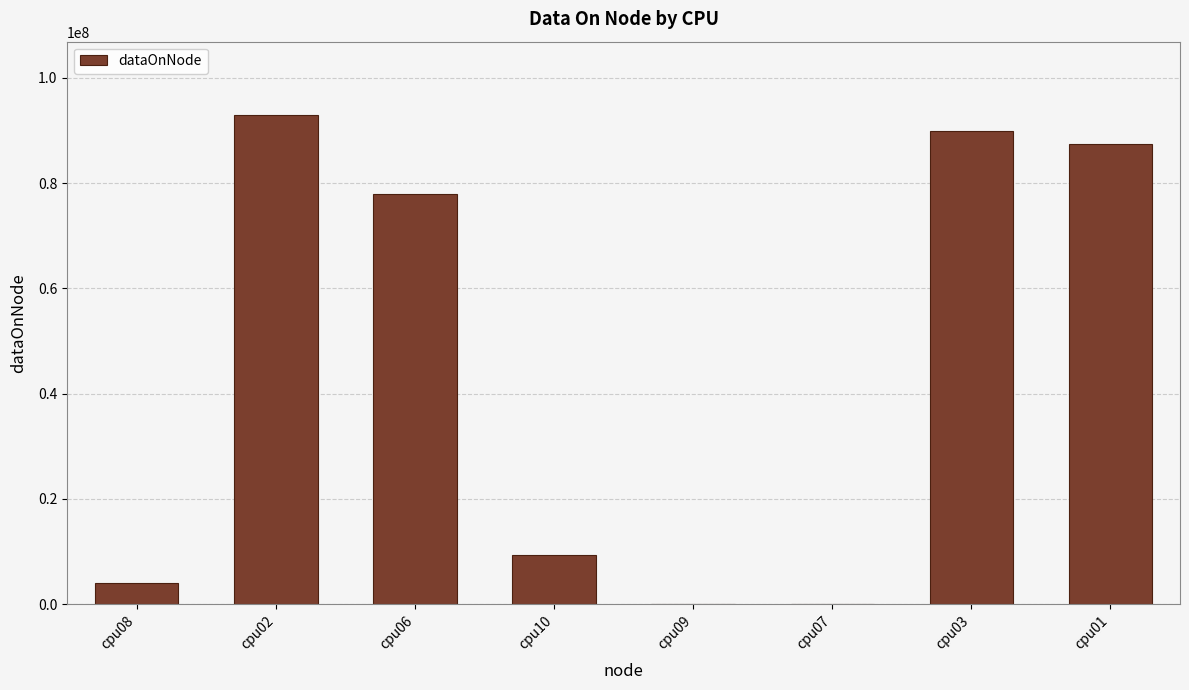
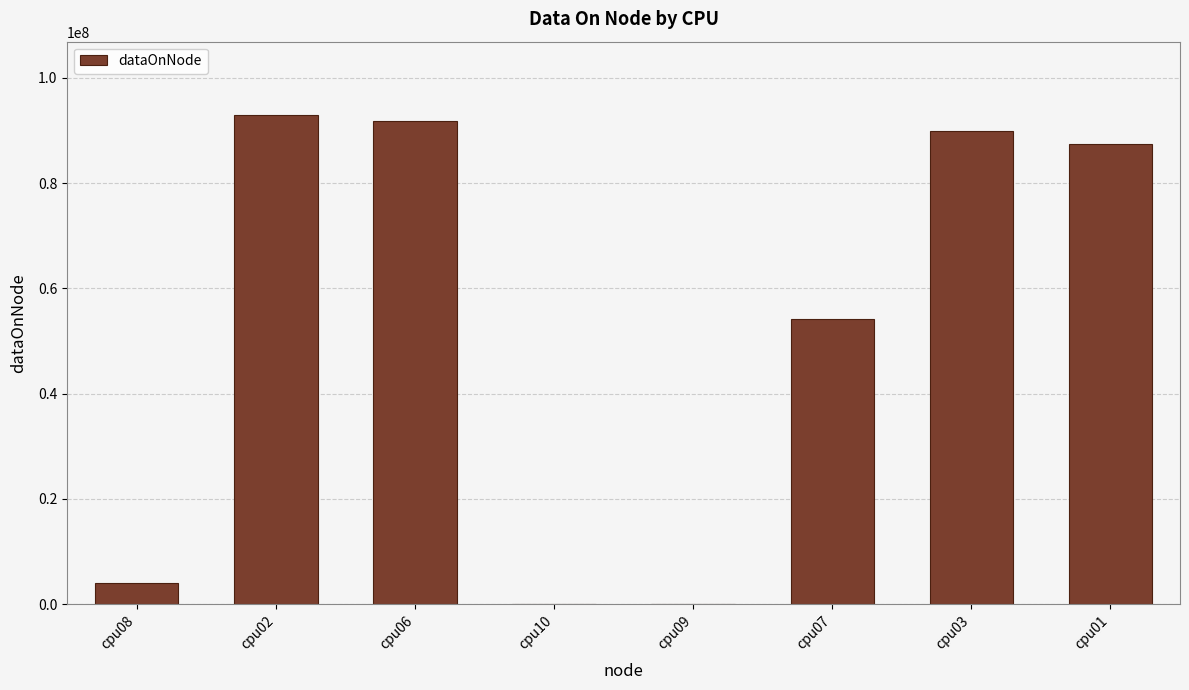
  {
    "cpu08": 4000000,
    "cpu02": 93000000,
-   "cpu06": 78000000,
-   "cpu10": 9000000,
-   "cpu07": 0,
+   "cpu06": 92000000,
+   "cpu10": 0,
+   "cpu07": 54000000,
    "cpu03": 90000000,
    "cpu01": 88000000
  }
